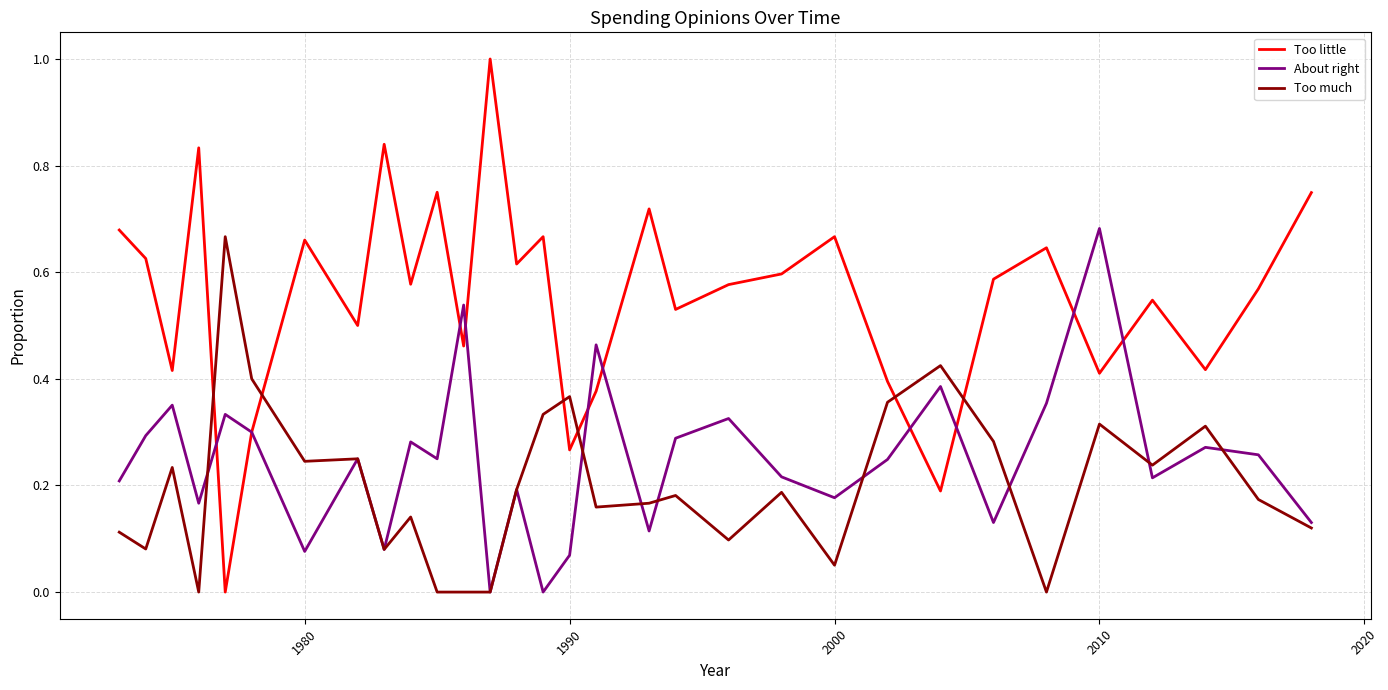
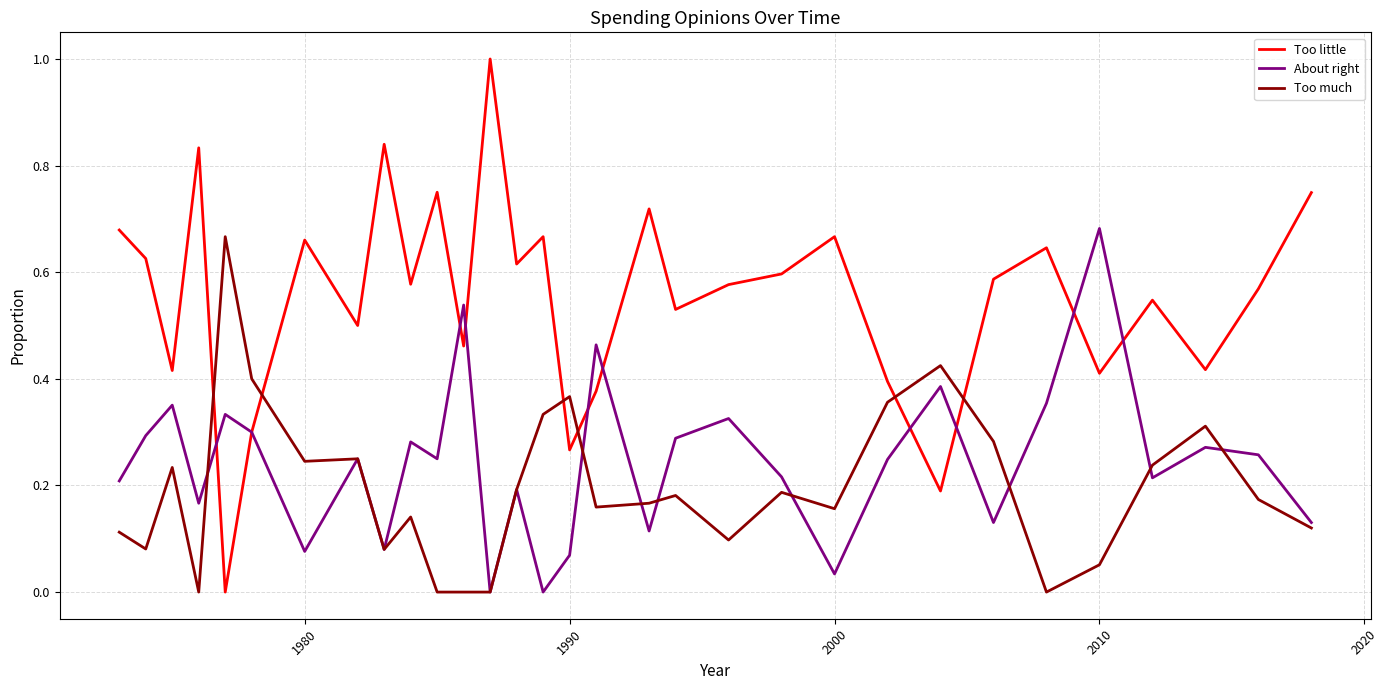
  {
    "Too little": {
      "1980": 0.66,
      "1990": 0.27,
      "2000": 0.67,
      "2010": 0.41
    },
    "About right": {
      "1980": 0.08,
      "1990": 0.07,
-     "2000": 0.18,
+     "2000": 0.03,
      "2010": 0.68
    },
    "Too much": {
      "1980": 0.25,
      "1990": 0.37,
-     "2000": 0.05,
-     "2010": 0.32
+     "2000": 0.16,
+     "2010": 0.05
    }
  }
